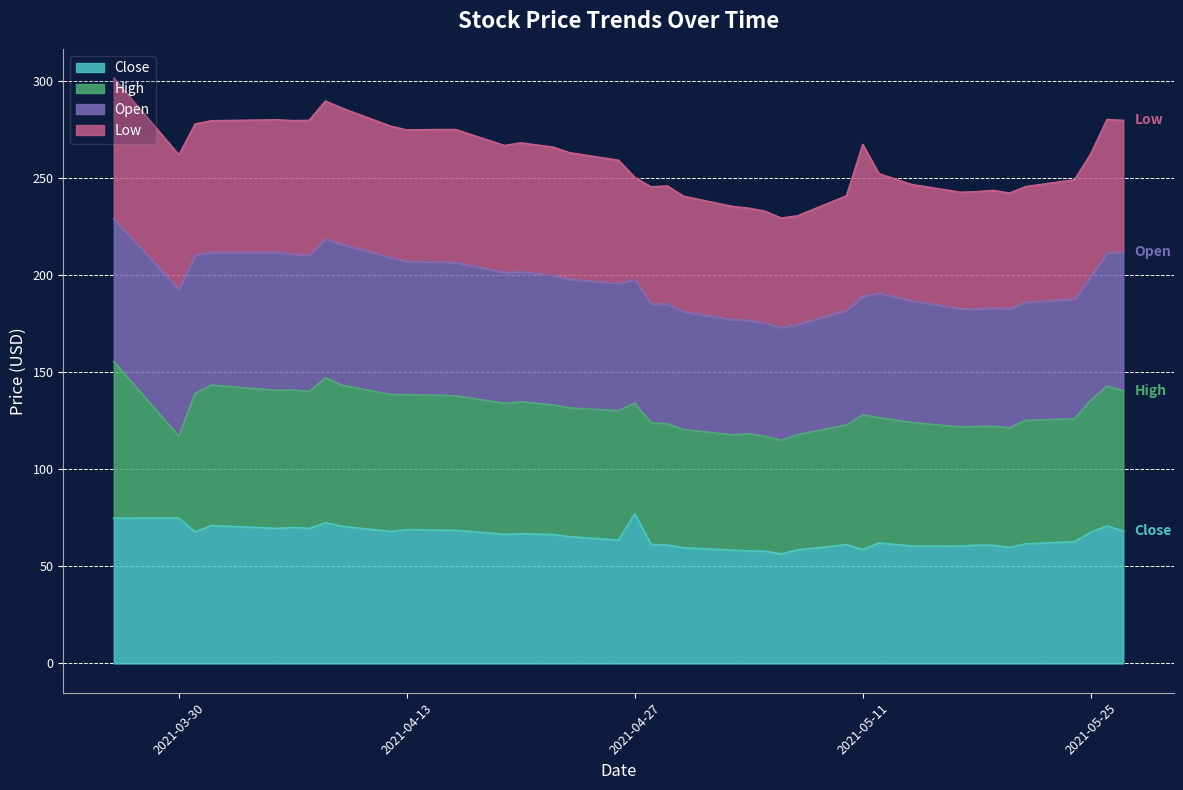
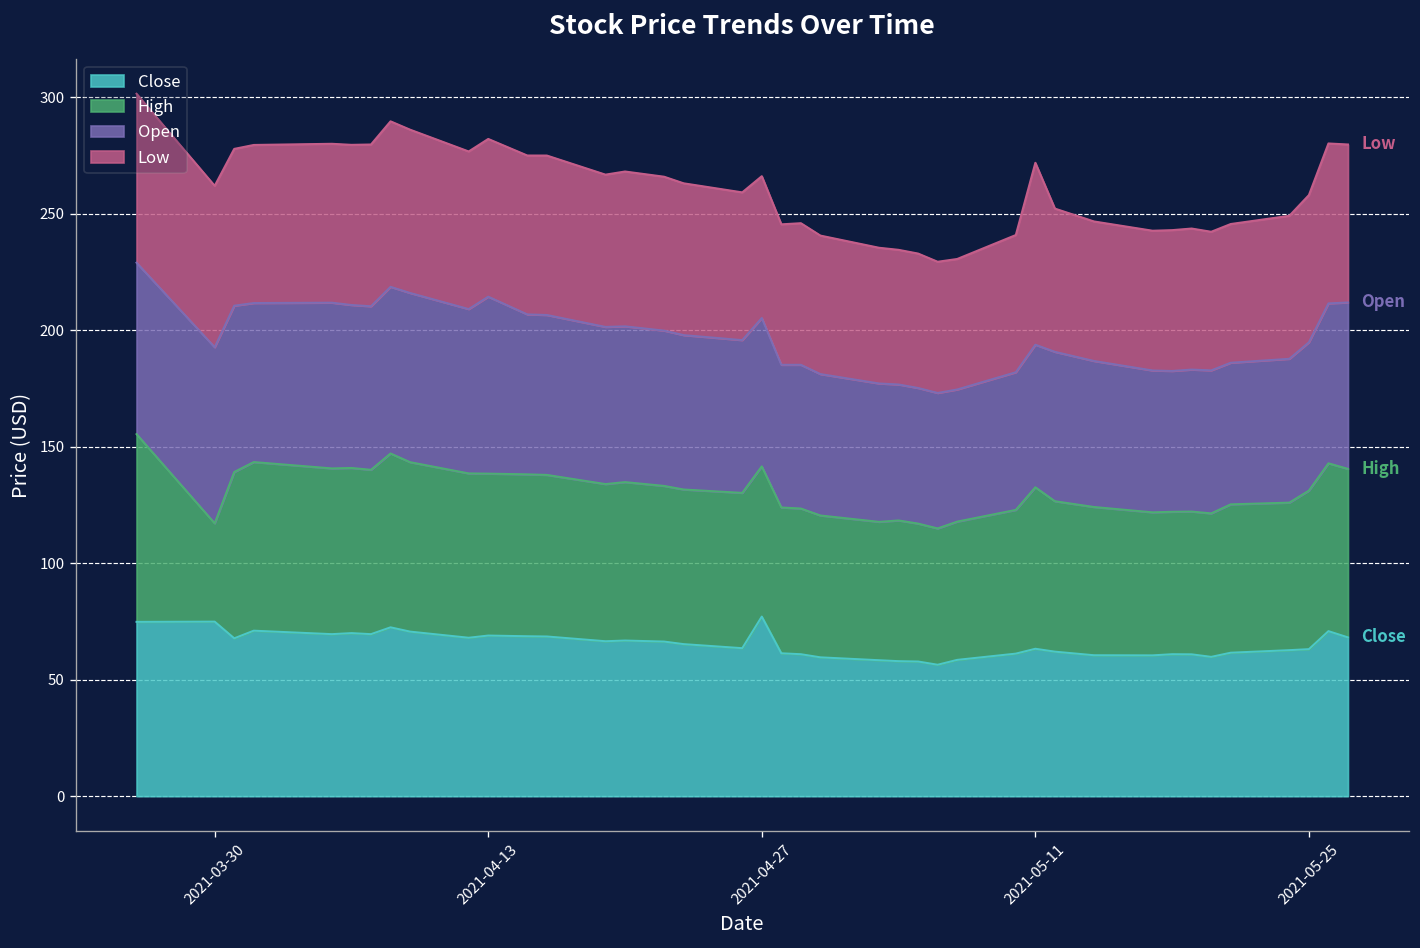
  {
    "Close": {
      "2021-03-30": 75,
      "2021-04-13": 69,
      "2021-04-27": 77,
-     "2021-05-11": 59,
-     "2021-05-25": 68
+     "2021-05-11": 63,
+     "2021-05-25": 63
    },
    "High": {
      "2021-03-30": 42,
      "2021-04-13": 69,
-     "2021-04-27": 57,
+     "2021-04-27": 64,
      "2021-05-11": 69,
      "2021-05-25": 68
    },
    "Open": {
      "2021-03-30": 76,
-     "2021-04-13": 69,
+     "2021-04-13": 76,
      "2021-04-27": 64,
      "2021-05-11": 61,
      "2021-05-25": 64
    },
    "Low": {
      "2021-03-30": 69,
      "2021-04-13": 68,
-     "2021-04-27": 53,
+     "2021-04-27": 61,
      "2021-05-11": 78,
      "2021-05-25": 63
    }
  }
